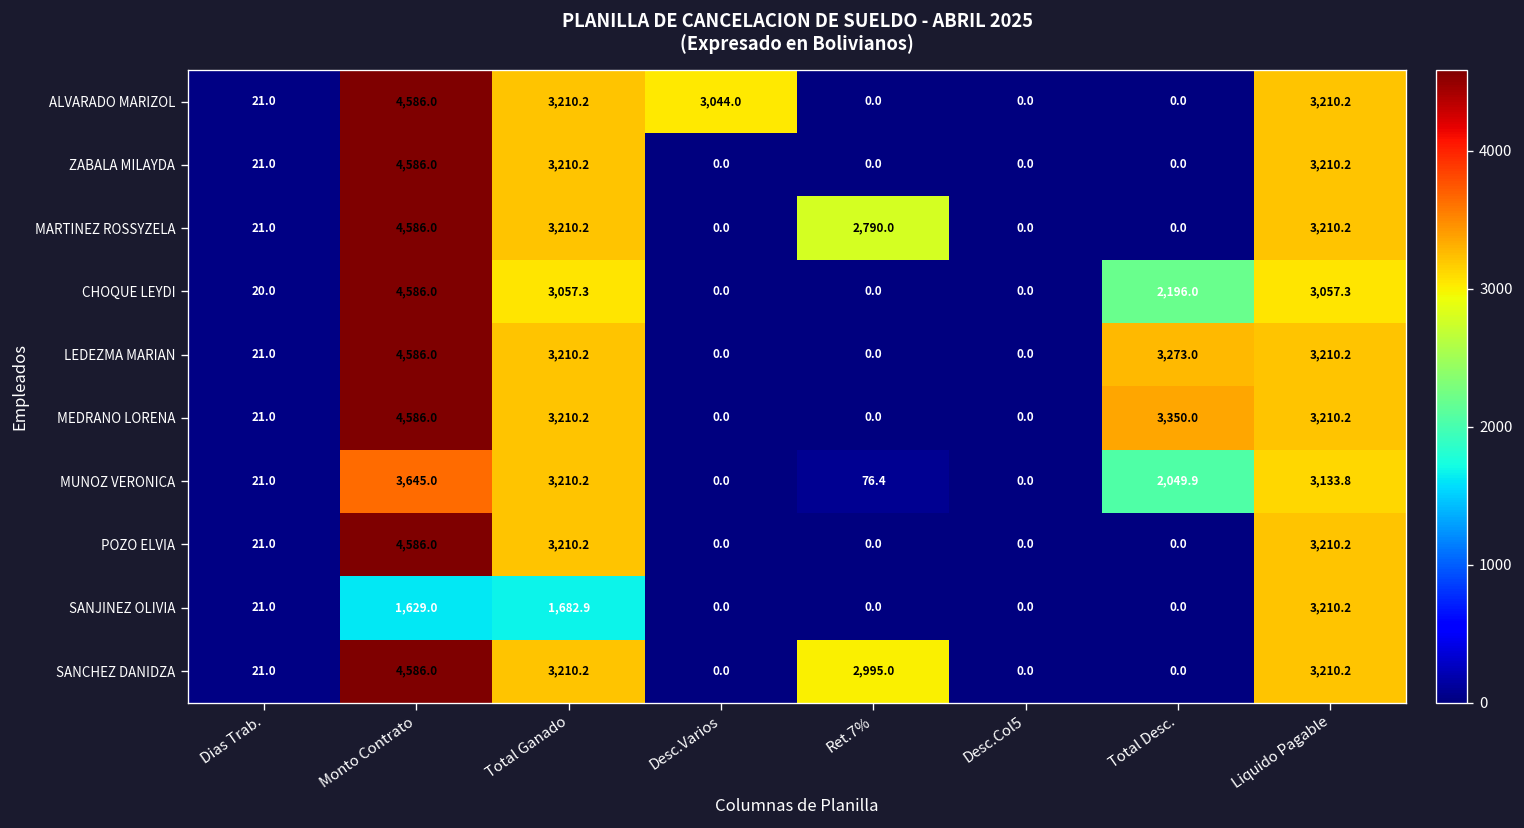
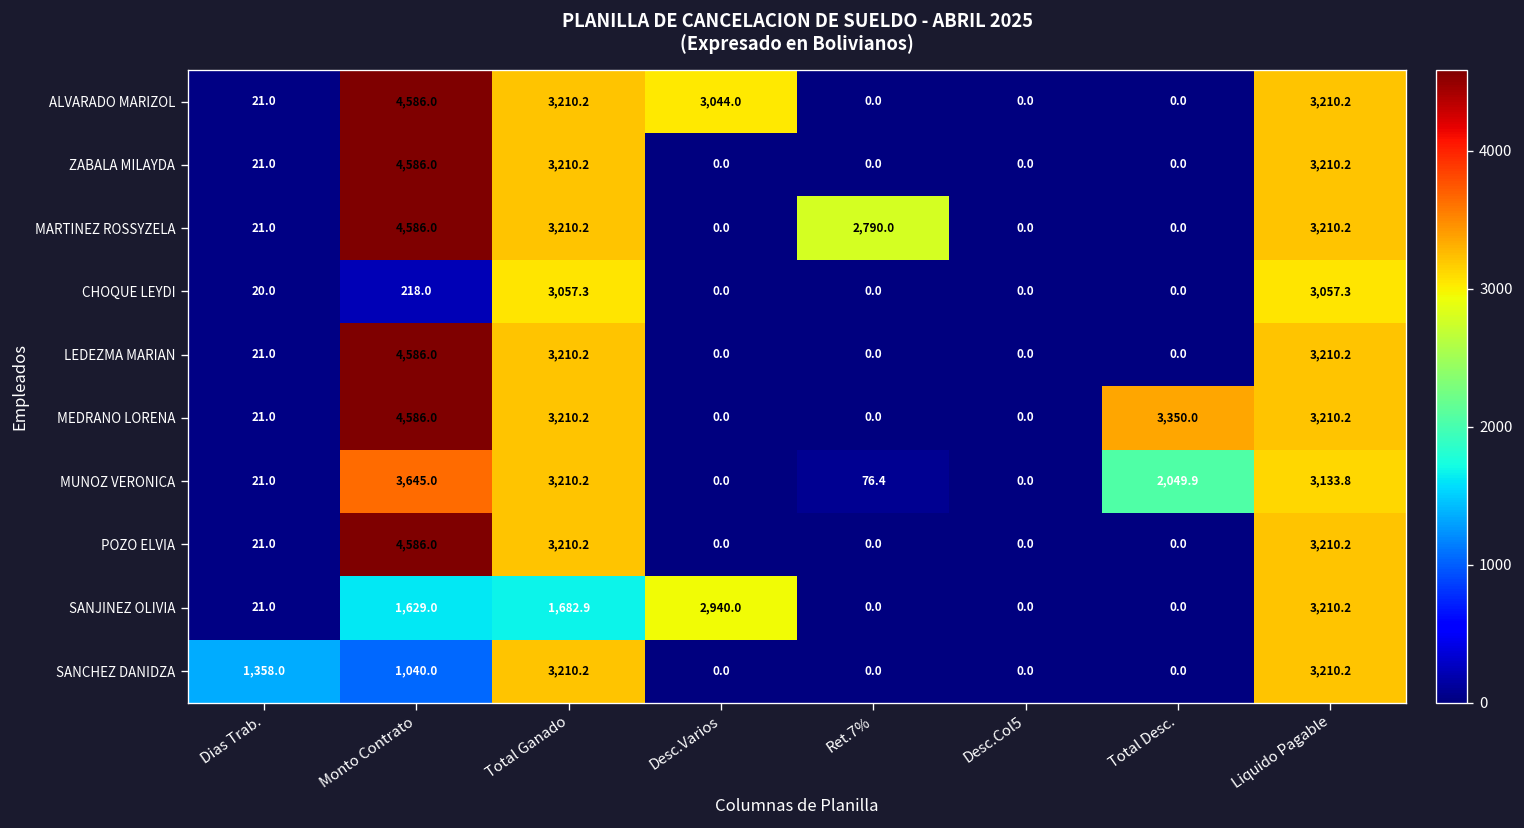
  {
    "ALVARADO MARIZOL": {
      "Dias Trab.": "21.0",
      "Monto Contrato": "4,586.0",
      "Total Ganado": "3,210.2",
      "Desc.Varios": "3,044.0",
      "Ret.7%": "0.0",
      "Desc.Col5": "0.0",
      "Total Desc.": "0.0",
      "Liquido Pagable": "3,210.2"
    },
    "ZABALA MILAYDA": {
      "Dias Trab.": "21.0",
      "Monto Contrato": "4,586.0",
      "Total Ganado": "3,210.2",
      "Desc.Varios": "0.0",
      "Ret.7%": "0.0",
      "Desc.Col5": "0.0",
      "Total Desc.": "0.0",
      "Liquido Pagable": "3,210.2"
    },
    "MARTINEZ ROSSYZELA": {
      "Dias Trab.": "21.0",
      "Monto Contrato": "4,586.0",
      "Total Ganado": "3,210.2",
      "Desc.Varios": "0.0",
      "Ret.7%": "2,790.0",
      "Desc.Col5": "0.0",
      "Total Desc.": "0.0",
      "Liquido Pagable": "3,210.2"
    },
    "CHOQUE LEYDI": {
      "Dias Trab.": "20.0",
-     "Monto Contrato": "4,586.0",
+     "Monto Contrato": "218.0",
      "Total Ganado": "3,057.3",
      "Desc.Varios": "0.0",
      "Ret.7%": "0.0",
      "Desc.Col5": "0.0",
-     "Total Desc.": "2,196.0",
+     "Total Desc.": "0.0",
      "Liquido Pagable": "3,057.3"
    },
    "LEDEZMA MARIAN": {
      "Dias Trab.": "21.0",
      "Monto Contrato": "4,586.0",
      "Total Ganado": "3,210.2",
      "Desc.Varios": "0.0",
      "Ret.7%": "0.0",
      "Desc.Col5": "0.0",
-     "Total Desc.": "3,273.0",
+     "Total Desc.": "0.0",
      "Liquido Pagable": "3,210.2"
    },
    "MEDRANO LORENA": {
      "Dias Trab.": "21.0",
      "Monto Contrato": "4,586.0",
      "Total Ganado": "3,210.2",
      "Desc.Varios": "0.0",
      "Ret.7%": "0.0",
      "Desc.Col5": "0.0",
      "Total Desc.": "3,350.0",
      "Liquido Pagable": "3,210.2"
    },
    "MUNOZ VERONICA": {
      "Dias Trab.": "21.0",
      "Monto Contrato": "3,645.0",
      "Total Ganado": "3,210.2",
      "Desc.Varios": "0.0",
      "Ret.7%": "76.4",
      "Desc.Col5": "0.0",
      "Total Desc.": "2,049.9",
      "Liquido Pagable": "3,133.8"
    },
    "POZO ELVIA": {
      "Dias Trab.": "21.0",
      "Monto Contrato": "4,586.0",
      "Total Ganado": "3,210.2",
      "Desc.Varios": "0.0",
      "Ret.7%": "0.0",
      "Desc.Col5": "0.0",
      "Total Desc.": "0.0",
      "Liquido Pagable": "3,210.2"
    },
    "SANJINEZ OLIVIA": {
      "Dias Trab.": "21.0",
      "Monto Contrato": "1,629.0",
      "Total Ganado": "1,682.9",
-     "Desc.Varios": "0.0",
+     "Desc.Varios": "2,940.0",
      "Ret.7%": "0.0",
      "Desc.Col5": "0.0",
      "Total Desc.": "0.0",
      "Liquido Pagable": "3,210.2"
    },
    "SANCHEZ DANIDZA": {
-     "Dias Trab.": "21.0",
-     "Monto Contrato": "4,586.0",
+     "Dias Trab.": "1,358.0",
+     "Monto Contrato": "1,040.0",
      "Total Ganado": "3,210.2",
      "Desc.Varios": "0.0",
-     "Ret.7%": "2,995.0",
+     "Ret.7%": "0.0",
      "Desc.Col5": "0.0",
      "Total Desc.": "0.0",
      "Liquido Pagable": "3,210.2"
    }
  }
